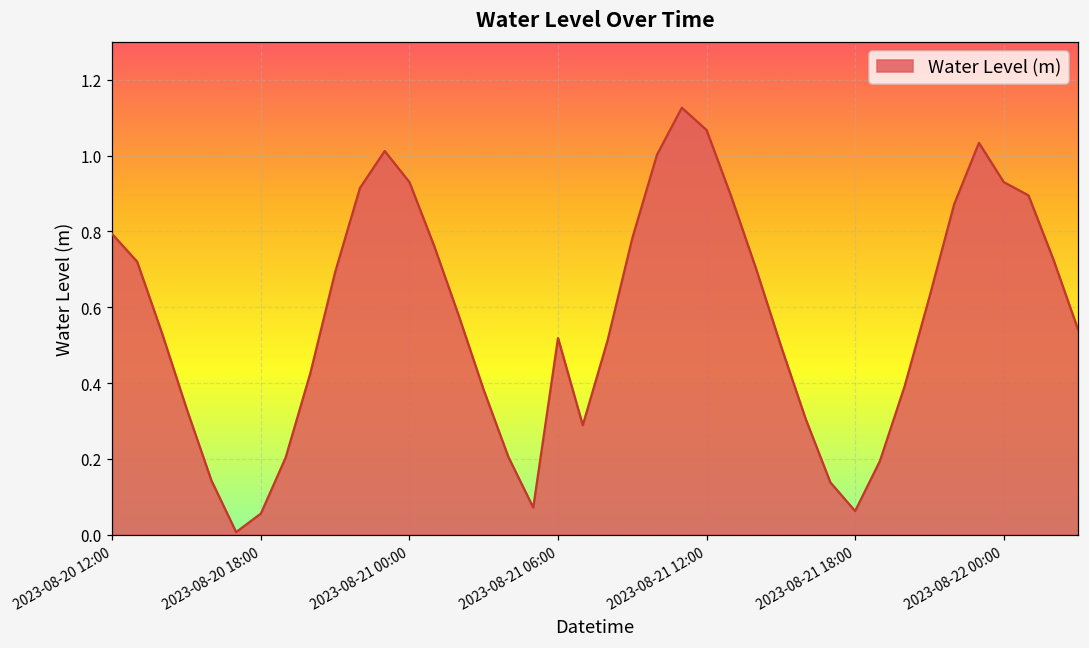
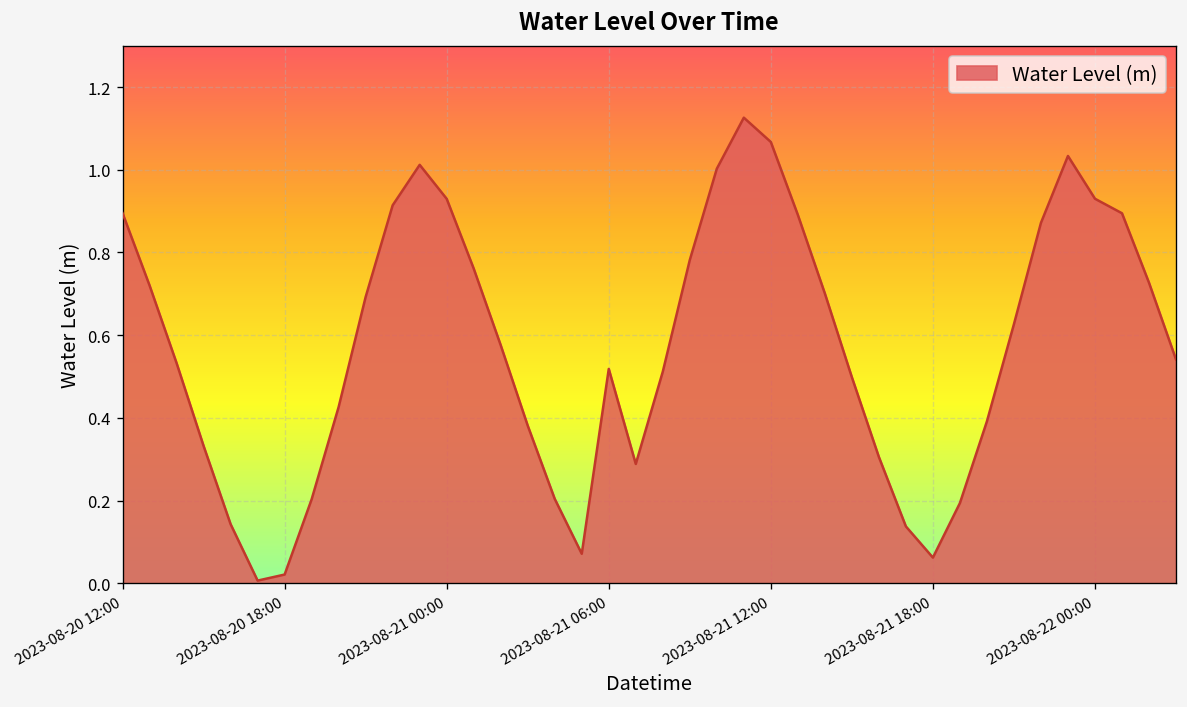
  {
-   "2023-08-20 12:00": 0.79,
-   "2023-08-20 18:00": 0.06,
+   "2023-08-20 12:00": 0.90,
+   "2023-08-20 18:00": 0.02,
    "2023-08-21 00:00": 0.93,
    "2023-08-21 06:00": 0.52,
    "2023-08-21 12:00": 1.07,
    "2023-08-21 18:00": 0.06,
    "2023-08-22 00:00": 0.93
  }
